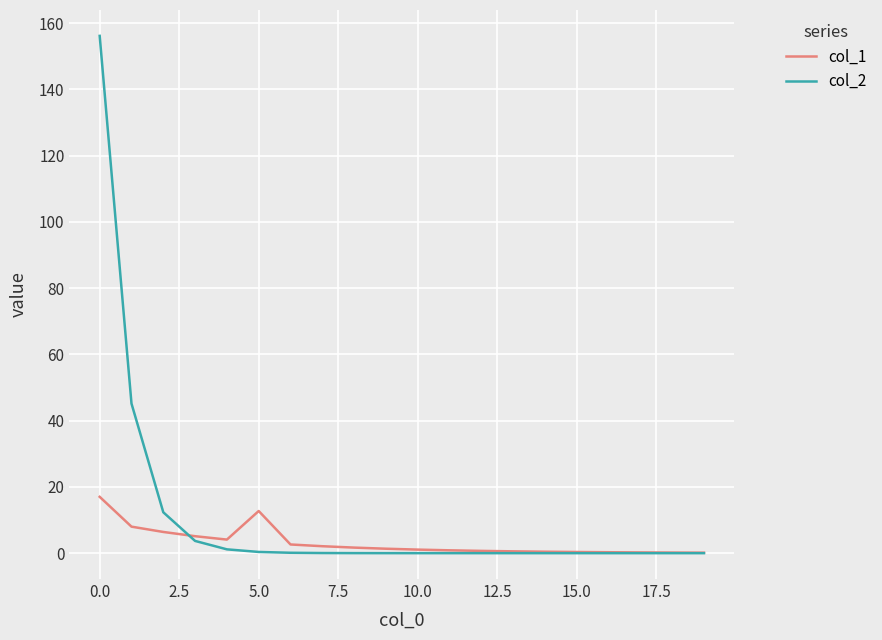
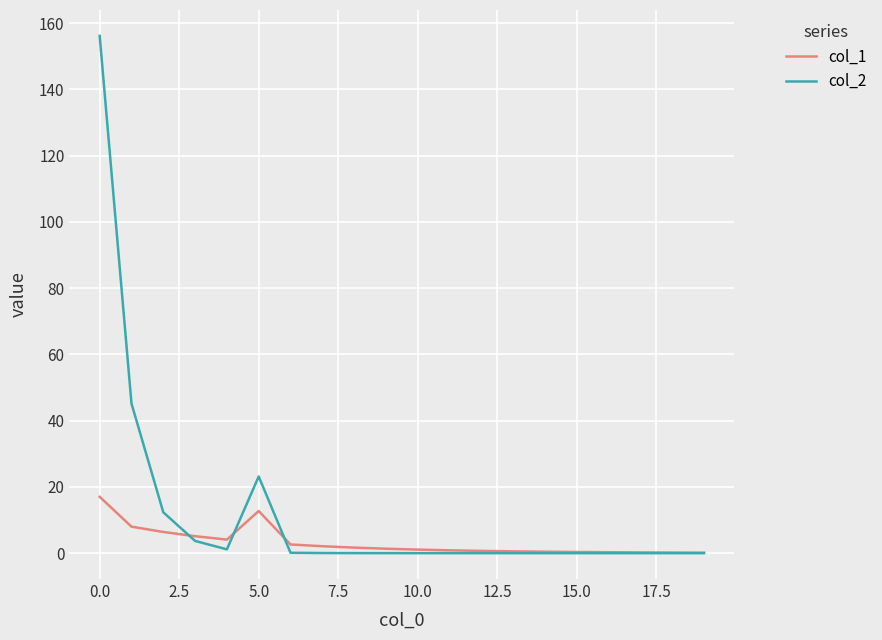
  {
    "col_1": {
      "0.0": 17,
      "5.0": 13,
      "10.0": 1
    },
    "col_2": {
      "0.0": 156,
-     "5.0": 0,
+     "5.0": 23,
      "10.0": 0
    }
  }
